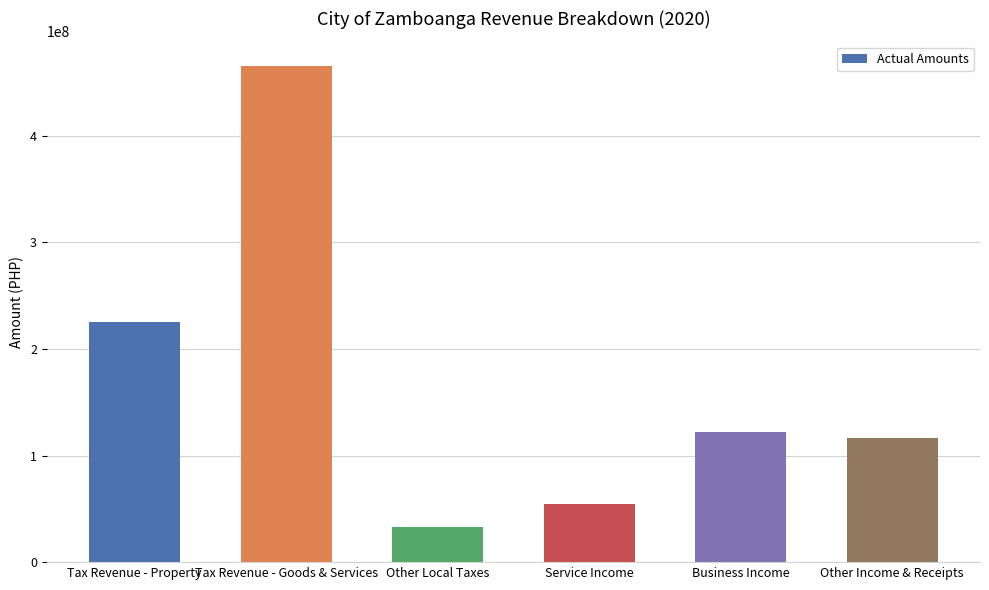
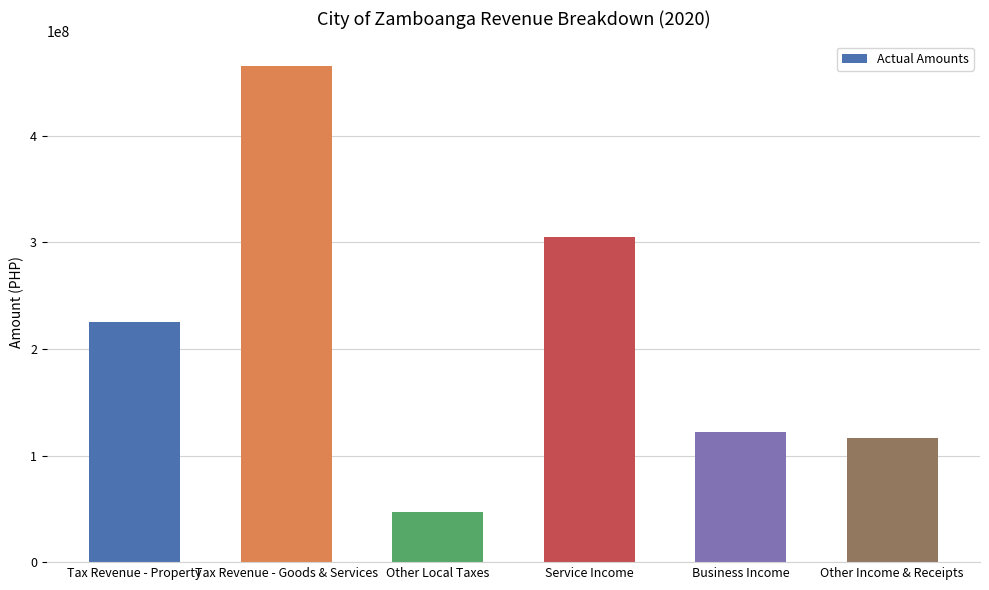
  {
    "Tax Revenue - Property": 225000000,
    "Tax Revenue - Goods & Services": 465000000,
-   "Other Local Taxes": 33000000,
-   "Service Income": 54000000,
+   "Other Local Taxes": 47000000,
+   "Service Income": 305000000,
    "Business Income": 122000000,
    "Other Income & Receipts": 116000000
  }
